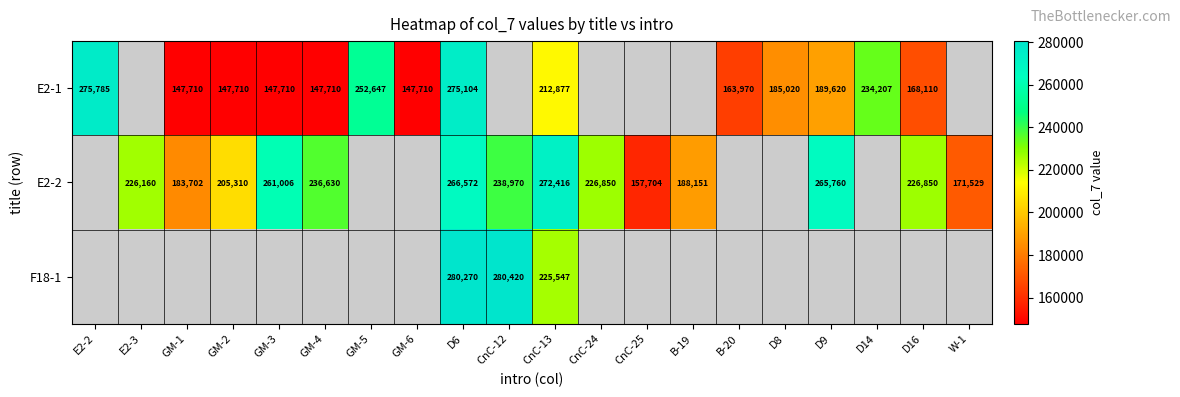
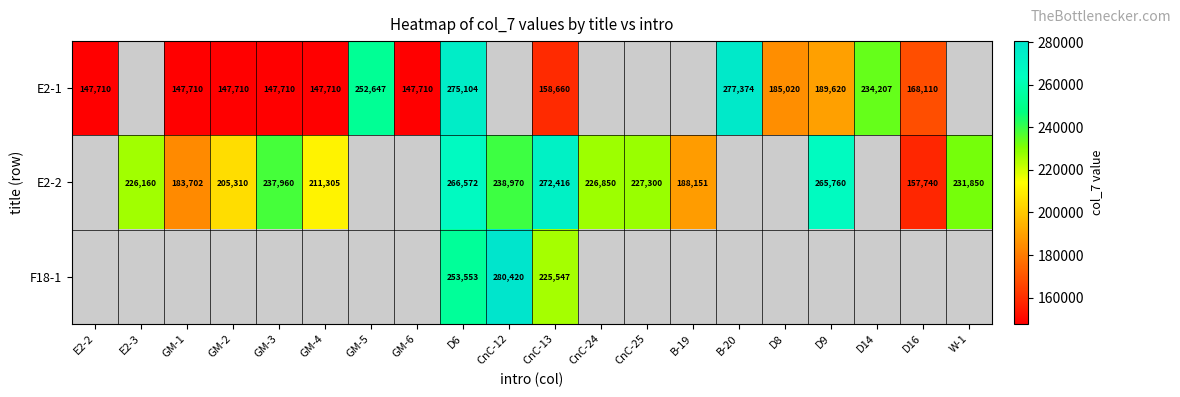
  {
    "E2-1": {
-     "E2-2": "275,785",
+     "E2-2": "147,710",
      "GM-1": "147,710",
      "GM-2": "147,710",
      "GM-3": "147,710",
      "GM-4": "147,710",
      "GM-5": "252,647",
      "GM-6": "147,710",
      "D6": "275,104",
-     "CnC-13": "212,877",
-     "B-20": "163,970",
+     "CnC-13": "158,660",
+     "B-20": "277,374",
      "D8": "185,020",
      "D9": "189,620",
      "D14": "234,207",
      "D16": "168,110"
    },
    "E2-2": {
      "E2-3": "226,160",
      "GM-1": "183,702",
      "GM-2": "205,310",
-     "GM-3": "261,006",
-     "GM-4": "236,630",
+     "GM-3": "237,960",
+     "GM-4": "211,305",
      "D6": "266,572",
      "CnC-12": "238,970",
      "CnC-13": "272,416",
      "CnC-24": "226,850",
-     "CnC-25": "157,704",
+     "CnC-25": "227,300",
      "B-19": "188,151",
      "D9": "265,760",
-     "D16": "226,850",
-     "W-1": "171,529"
+     "D16": "157,740",
+     "W-1": "231,850"
    },
    "F18-1": {
-     "D6": "280,270",
+     "D6": "253,553",
      "CnC-12": "280,420",
      "CnC-13": "225,547"
    }
  }
